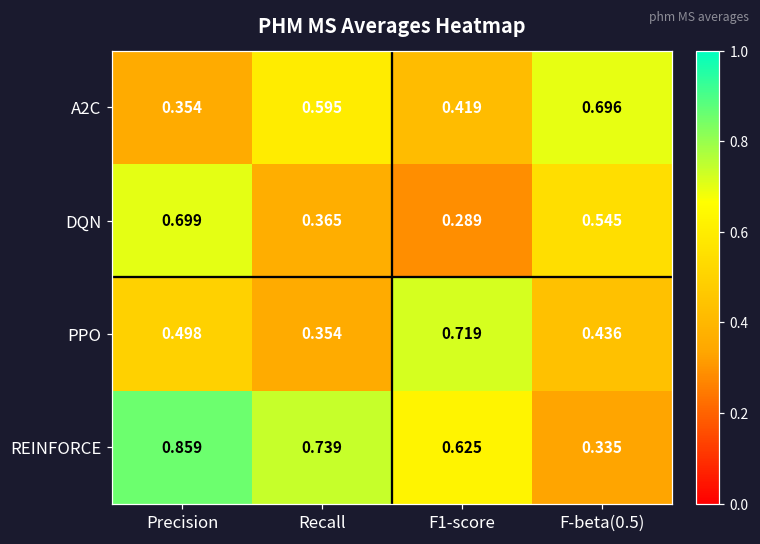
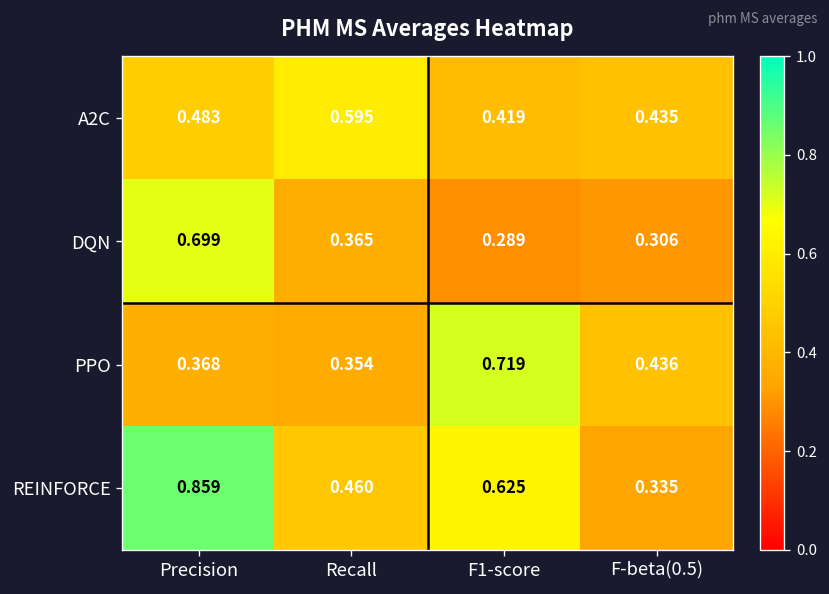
  {
    "A2C": {
-     "Precision": 0.354,
+     "Precision": 0.483,
      "Recall": 0.595,
      "F1-score": 0.419,
-     "F-beta(0.5)": 0.696
+     "F-beta(0.5)": 0.435
    },
    "DQN": {
      "Precision": 0.699,
      "Recall": 0.365,
      "F1-score": 0.289,
-     "F-beta(0.5)": 0.545
+     "F-beta(0.5)": 0.306
    },
    "PPO": {
-     "Precision": 0.498,
+     "Precision": 0.368,
      "Recall": 0.354,
      "F1-score": 0.719,
      "F-beta(0.5)": 0.436
    },
    "REINFORCE": {
      "Precision": 0.859,
-     "Recall": 0.739,
+     "Recall": 0.460,
      "F1-score": 0.625,
      "F-beta(0.5)": 0.335
    }
  }
